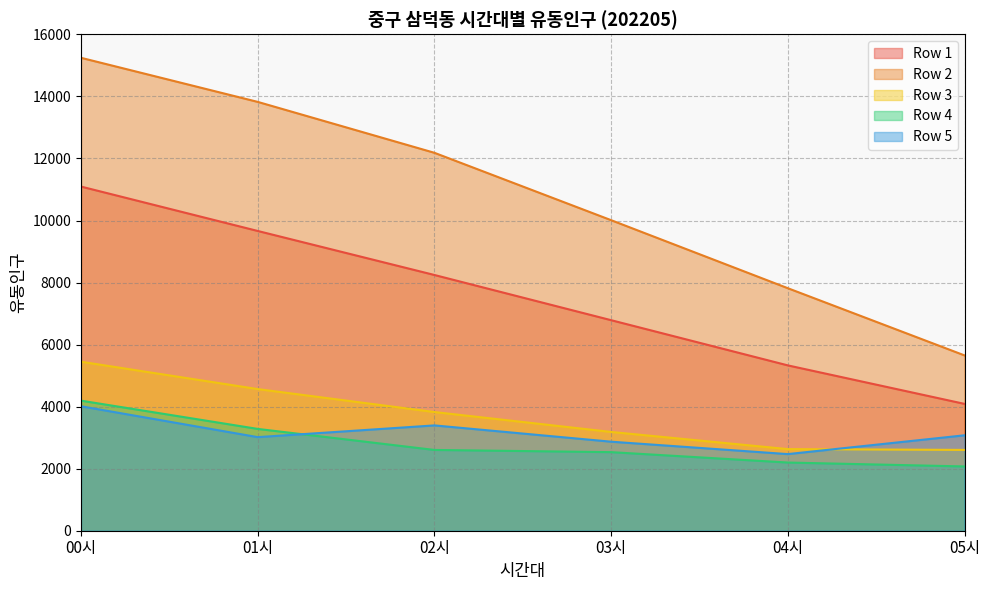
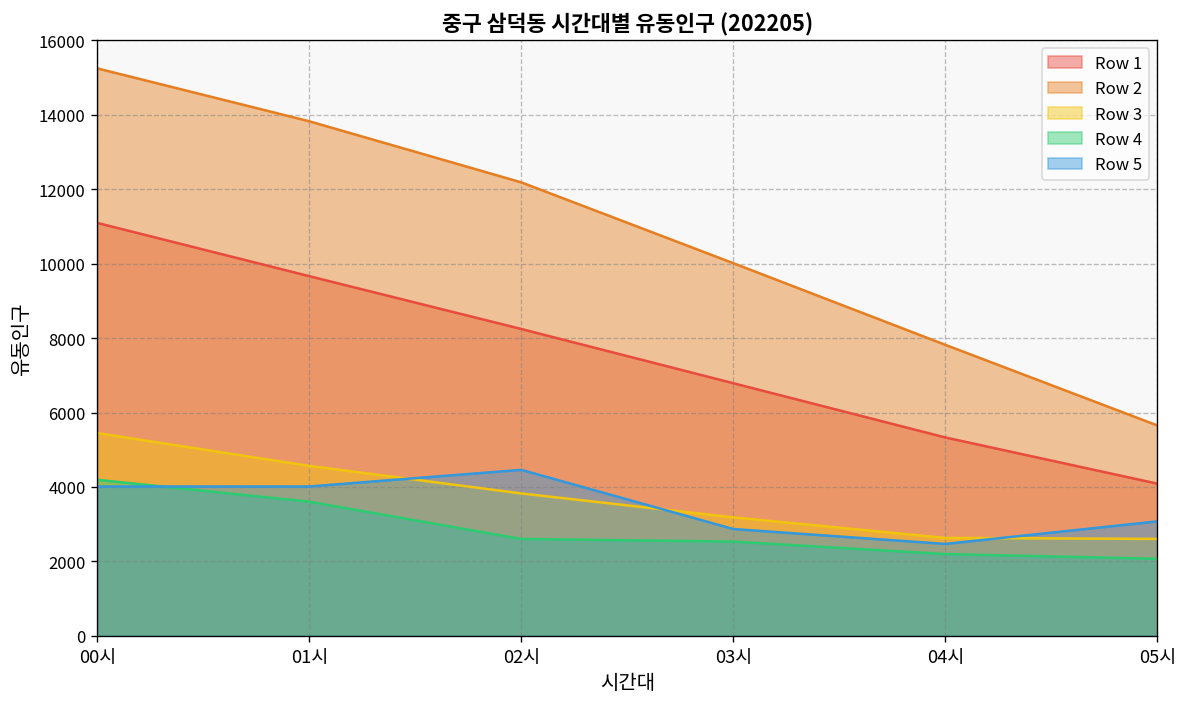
  {
    "Row 4": {
      "00시": 4200,
-     "01시": 3300,
+     "01시": 3600,
      "02시": 2600,
      "03시": 2500,
      "04시": 2200,
      "05시": 2100
    },
    "Row 5": {
      "00시": 4000,
-     "01시": 3000,
-     "02시": 3400,
+     "01시": 4000,
+     "02시": 4500,
      "03시": 2900,
      "04시": 2500,
      "05시": 3100
    }
  }
